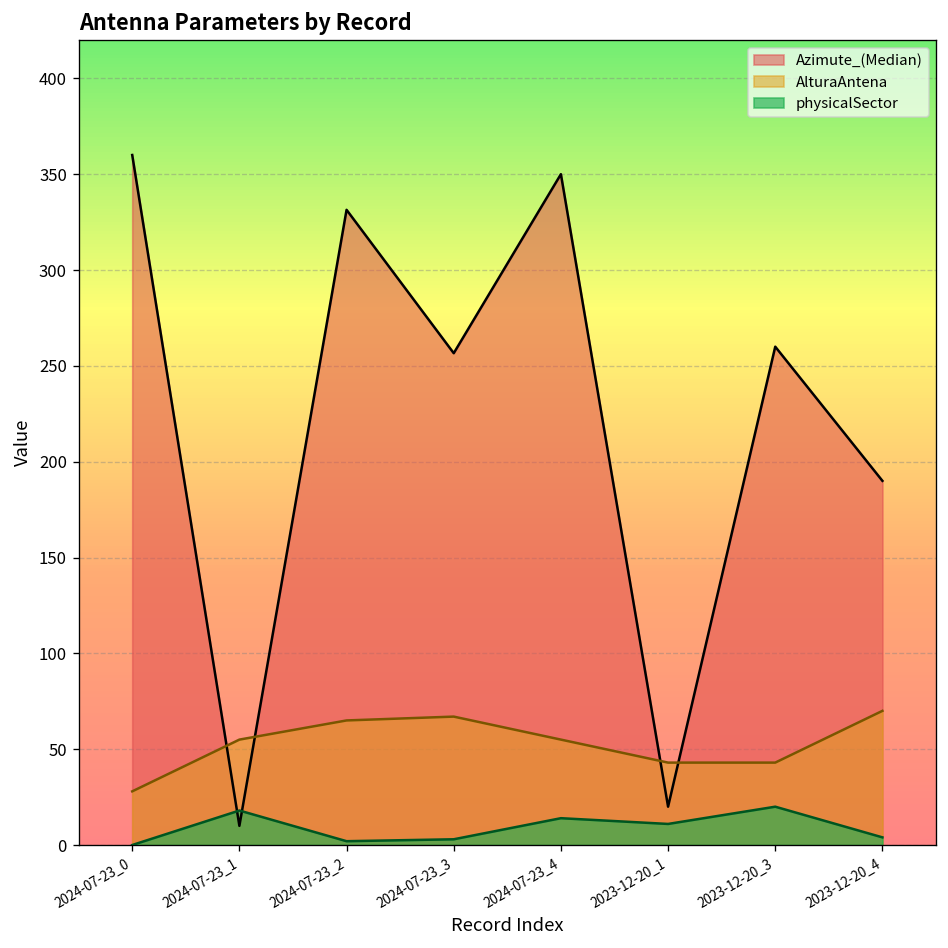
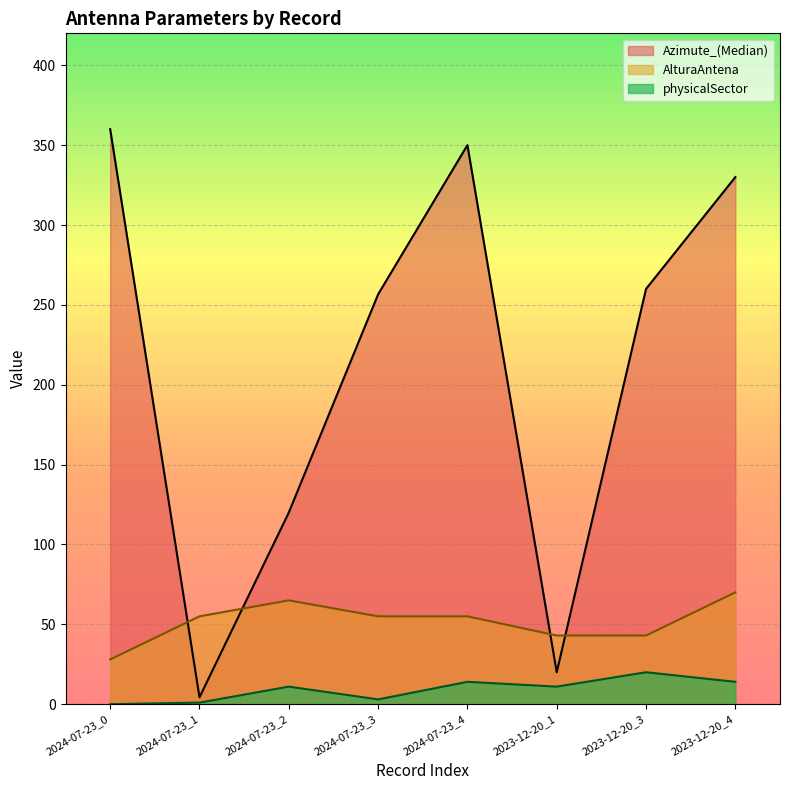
  {
    "Azimute_(Median)": {
      "2024-07-23_0": 360,
-     "2024-07-23_1": 10,
-     "2024-07-23_2": 331,
+     "2024-07-23_1": 4,
+     "2024-07-23_2": 120,
      "2024-07-23_3": 257,
      "2024-07-23_4": 350,
      "2023-12-20_1": 20,
      "2023-12-20_3": 260,
-     "2023-12-20_4": 190
+     "2023-12-20_4": 330
    },
    "AlturaAntena": {
      "2024-07-23_0": 28,
      "2024-07-23_1": 55,
      "2024-07-23_2": 65,
-     "2024-07-23_3": 67,
+     "2024-07-23_3": 55,
      "2024-07-23_4": 55,
      "2023-12-20_1": 43,
      "2023-12-20_3": 43,
      "2023-12-20_4": 70
    },
    "physicalSector": {
      "2024-07-23_0": 0,
-     "2024-07-23_1": 18,
-     "2024-07-23_2": 2,
+     "2024-07-23_1": 1,
+     "2024-07-23_2": 11,
      "2024-07-23_3": 3,
      "2024-07-23_4": 14,
      "2023-12-20_1": 11,
      "2023-12-20_3": 20,
-     "2023-12-20_4": 4
+     "2023-12-20_4": 14
    }
  }
